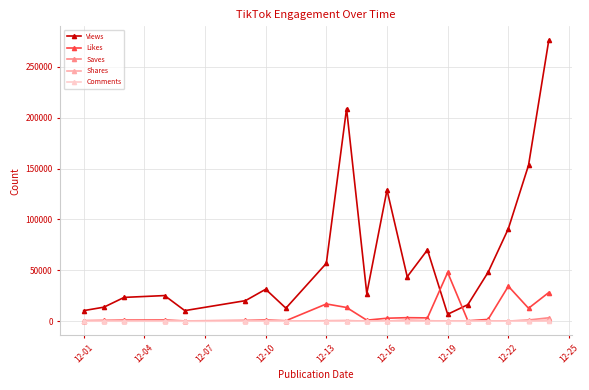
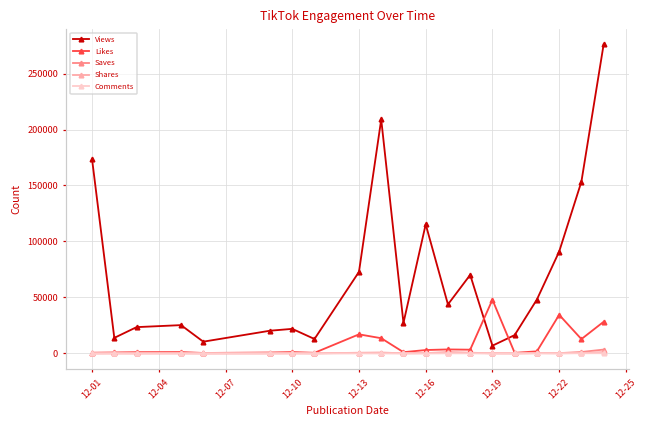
  {
    "Views": {
-     "12-01": 10000,
-     "12-10": 31000,
-     "12-13": 57000,
-     "12-16": 129000,
+     "12-01": 173000,
+     "12-10": 22000,
+     "12-13": 73000,
+     "12-16": 115000,
      "12-19": 7000,
      "12-22": 91000
    },
    "Likes": {
      "12-13": 17000,
      "12-16": 3000,
      "12-19": 48000,
      "12-22": 34000
    }
  }
